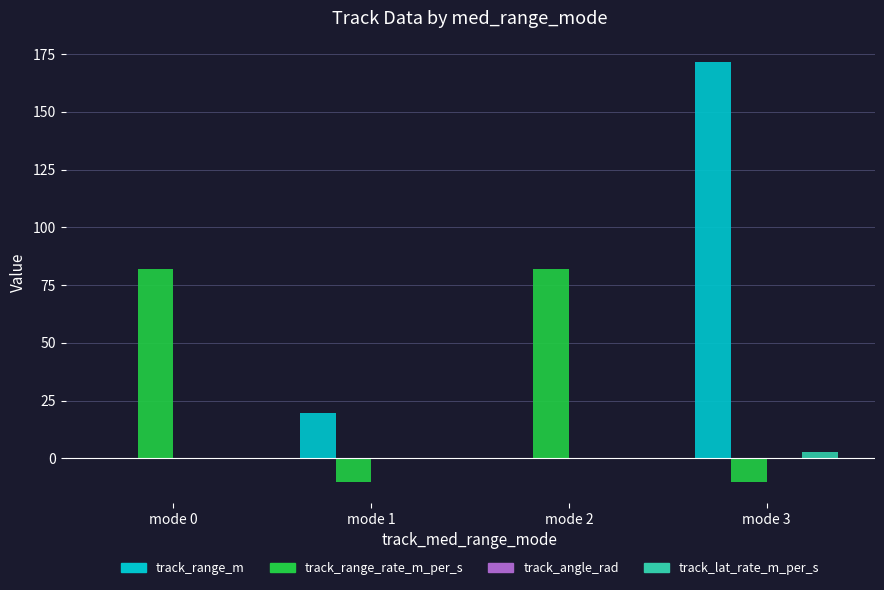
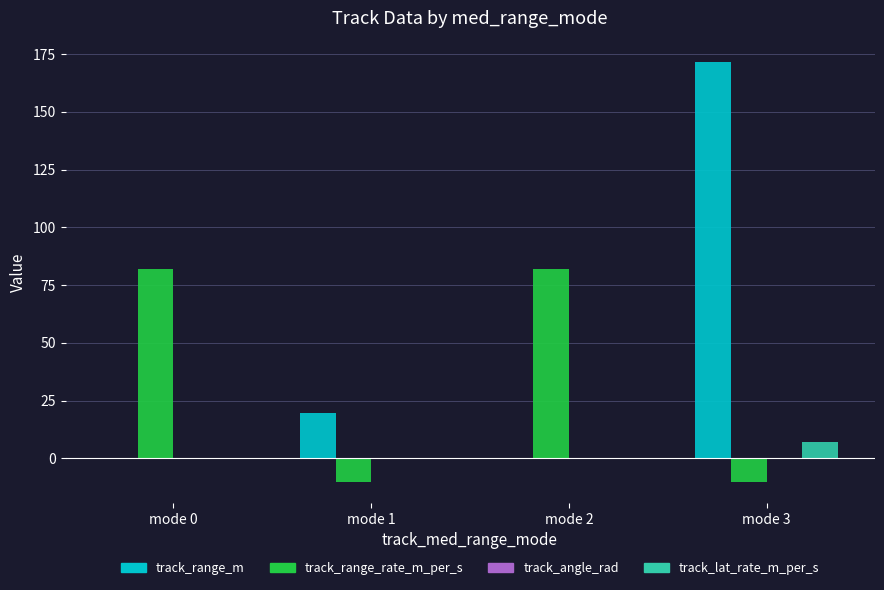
  {
    "track_range_m": {
      "mode 0": 0,
      "mode 1": 20,
      "mode 2": 0,
      "mode 3": 172
    },
    "track_range_rate_m_per_s": {
      "mode 0": 82,
      "mode 1": -10,
      "mode 2": 82,
      "mode 3": -10
    },
    "track_angle_rad": {
      "mode 0": 0,
      "mode 2": 0
    },
    "track_lat_rate_m_per_s": {
      "mode 0": 0,
      "mode 1": 0,
      "mode 2": 0,
-     "mode 3": 3
+     "mode 3": 7
    }
  }
